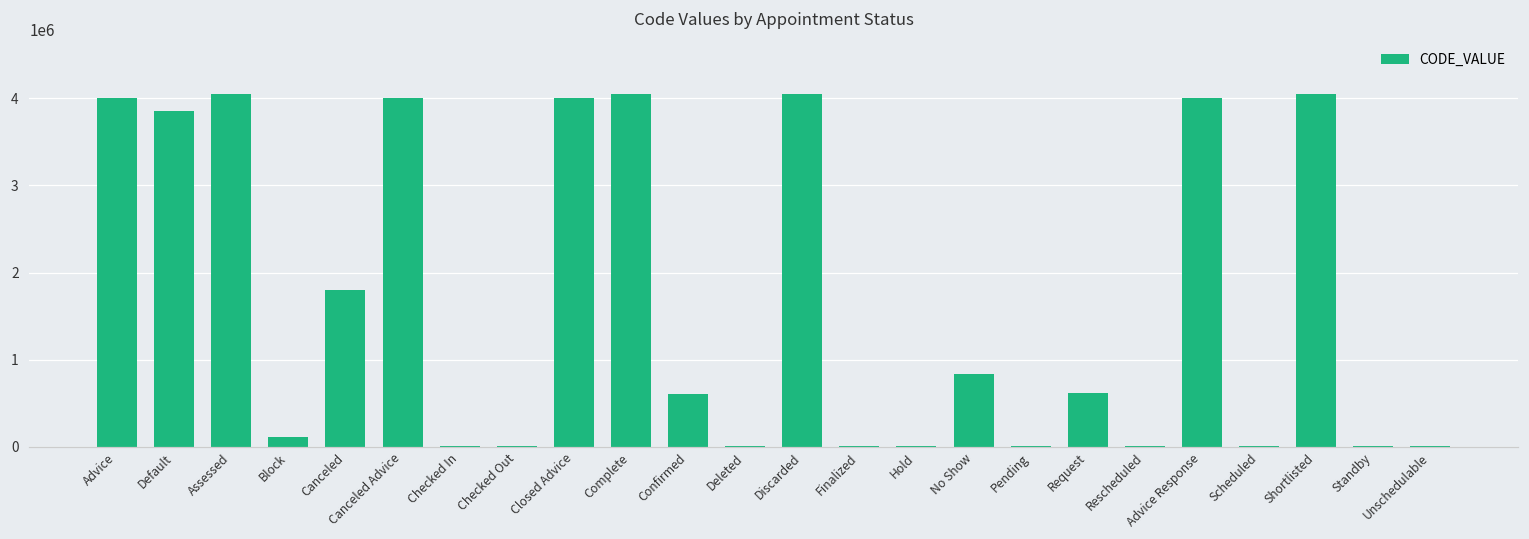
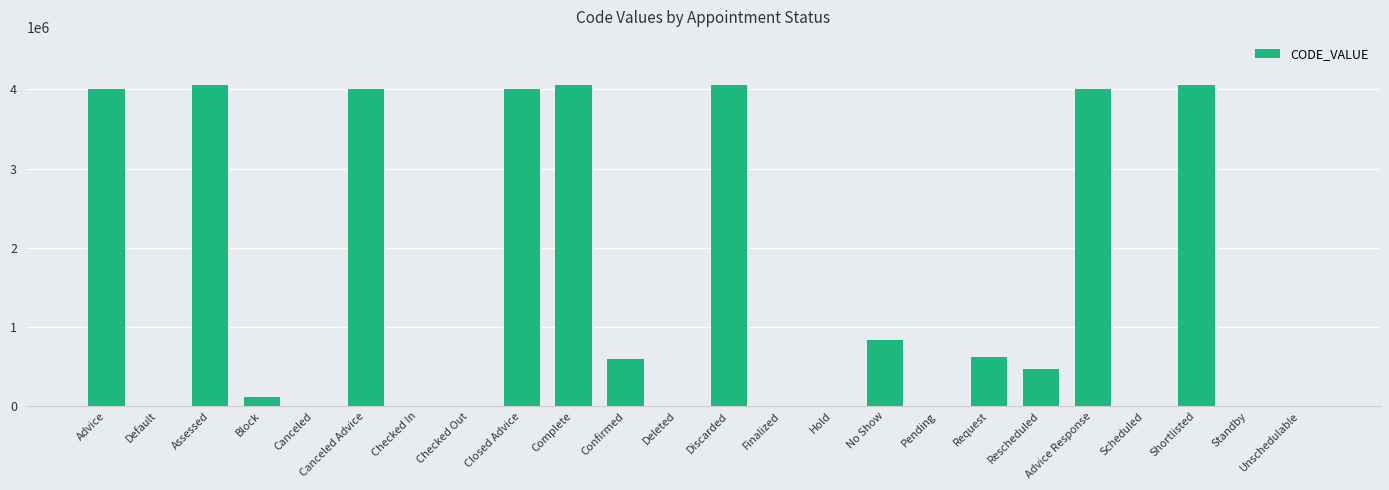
  {
    "Advice": 4000000,
-   "Default": 3900000,
+   "Default": 0,
    "Assessed": 4100000,
    "Block": 100000,
-   "Canceled": 1800000,
+   "Canceled": 0,
    "Canceled Advice": 4000000,
    "Closed Advice": 4000000,
    "Complete": 4100000,
    "Confirmed": 600000,
    "Discarded": 4100000,
    "No Show": 800000,
    "Request": 600000,
-   "Rescheduled": 0,
+   "Rescheduled": 500000,
    "Advice Response": 4000000,
    "Shortlisted": 4100000
  }
